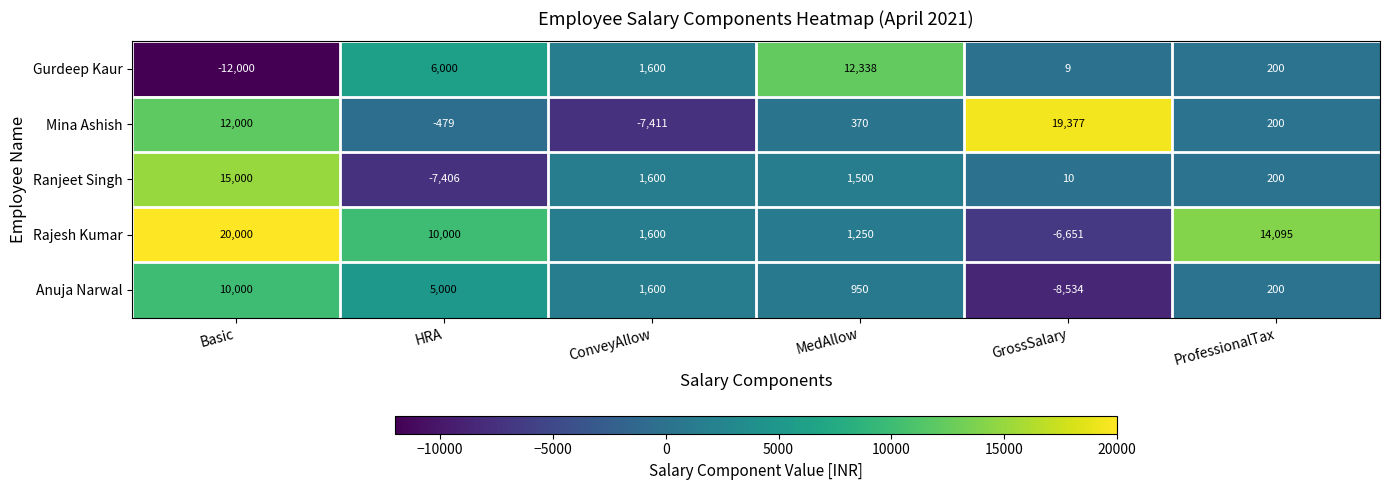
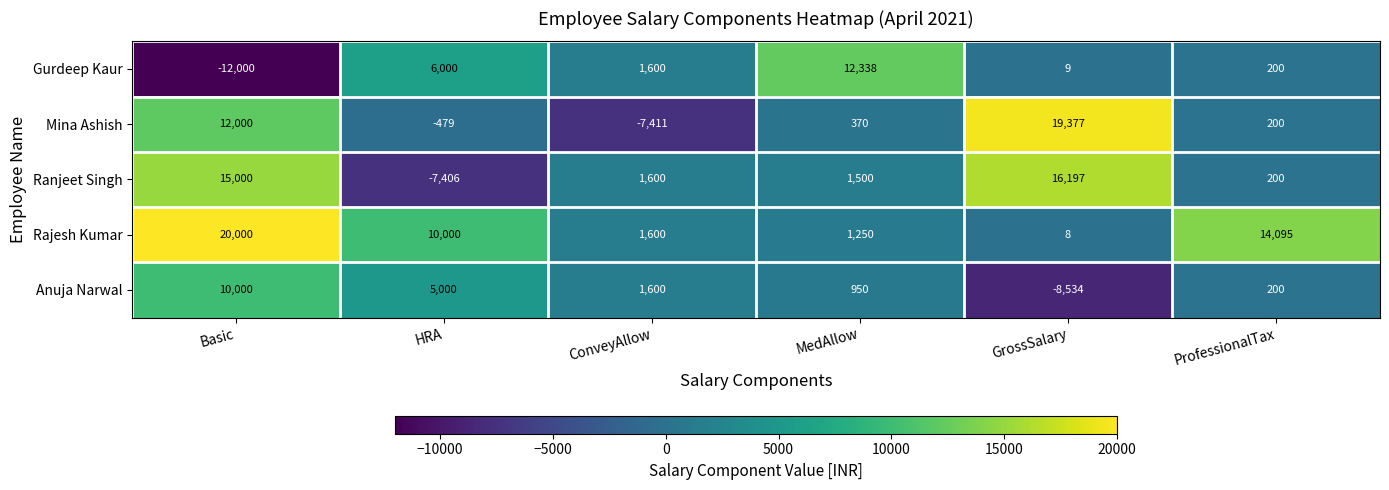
  {
    "Gurdeep Kaur": {
      "Basic": "-12,000",
      "HRA": "6,000",
      "ConveyAllow": "1,600",
      "MedAllow": "12,338",
      "GrossSalary": "9",
      "ProfessionalTax": "200"
    },
    "Mina Ashish": {
      "Basic": "12,000",
      "HRA": "-479",
      "ConveyAllow": "-7,411",
      "MedAllow": "370",
      "GrossSalary": "19,377",
      "ProfessionalTax": "200"
    },
    "Ranjeet Singh": {
      "Basic": "15,000",
      "HRA": "-7,406",
      "ConveyAllow": "1,600",
      "MedAllow": "1,500",
-     "GrossSalary": "10",
+     "GrossSalary": "16,197",
      "ProfessionalTax": "200"
    },
    "Rajesh Kumar": {
      "Basic": "20,000",
      "HRA": "10,000",
      "ConveyAllow": "1,600",
      "MedAllow": "1,250",
-     "GrossSalary": "-6,651",
+     "GrossSalary": "8",
      "ProfessionalTax": "14,095"
    },
    "Anuja Narwal": {
      "Basic": "10,000",
      "HRA": "5,000",
      "ConveyAllow": "1,600",
      "MedAllow": "950",
      "GrossSalary": "-8,534",
      "ProfessionalTax": "200"
    }
  }
